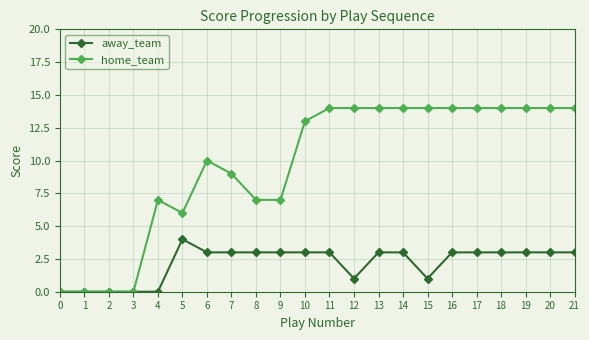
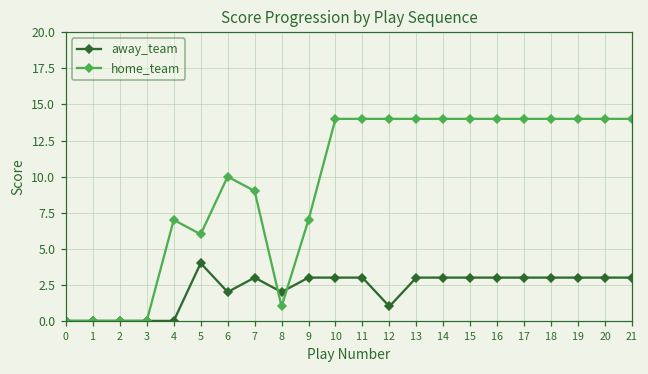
  {
    "away_team": {
      "4": 0,
      "5": 4,
-     "6": 3,
+     "6": 2,
      "7": 3,
-     "8": 3,
+     "8": 2,
      "9": 3,
      "10": 3,
      "11": 3,
      "12": 1,
      "13": 3,
      "14": 3,
-     "15": 1,
+     "15": 3,
      "16": 3,
      "17": 3,
      "18": 3,
      "19": 3,
      "20": 3,
      "21": 3
    },
    "home_team": {
      "4": 7,
      "5": 6,
      "6": 10,
      "7": 9,
-     "8": 7,
+     "8": 1,
      "9": 7,
-     "10": 13,
+     "10": 14,
      "11": 14,
      "12": 14,
      "13": 14,
      "14": 14,
      "15": 14,
      "16": 14,
      "17": 14,
      "18": 14,
      "19": 14,
      "20": 14,
      "21": 14
    }
  }
